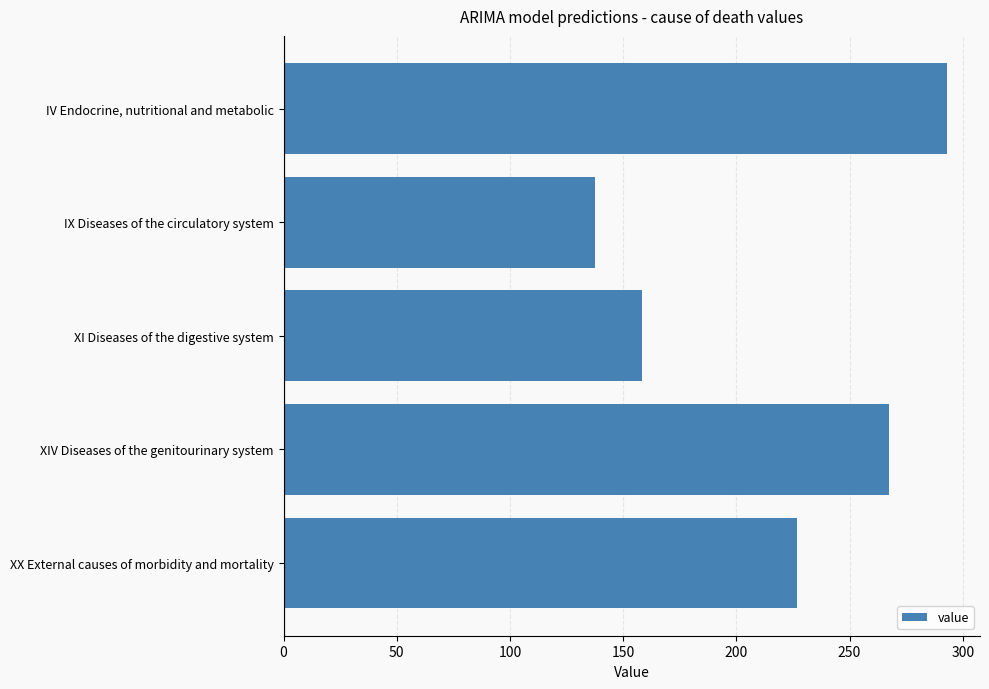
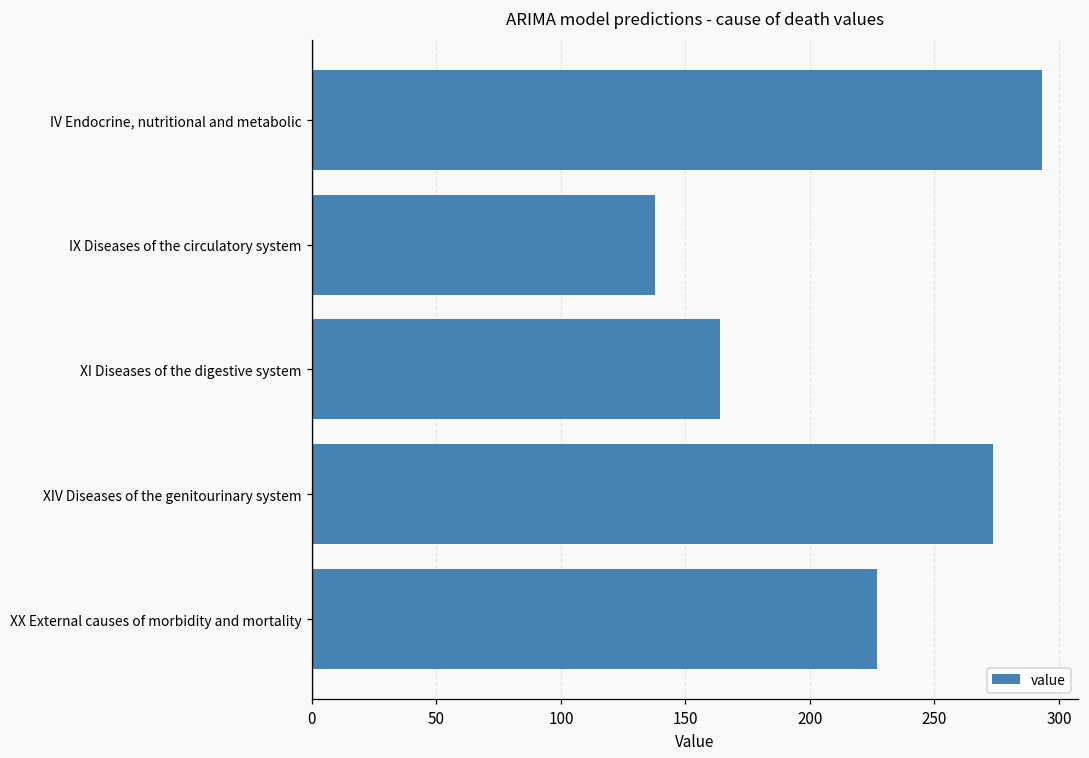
  {
    "IV Endocrine, nutritional and metabolic": 293,
    "IX Diseases of the circulatory system": 138,
-   "XI Diseases of the digestive system": 158,
-   "XIV Diseases of the genitourinary system": 267,
+   "XI Diseases of the digestive system": 164,
+   "XIV Diseases of the genitourinary system": 273,
    "XX External causes of morbidity and mortality": 227
  }
